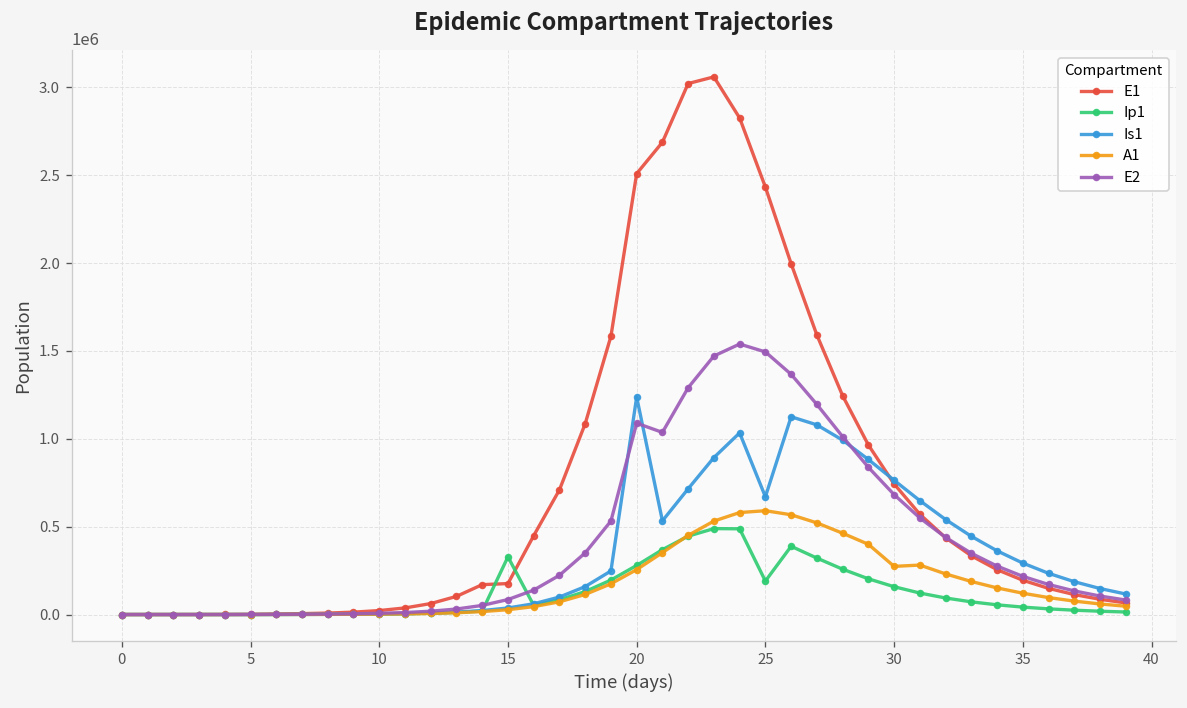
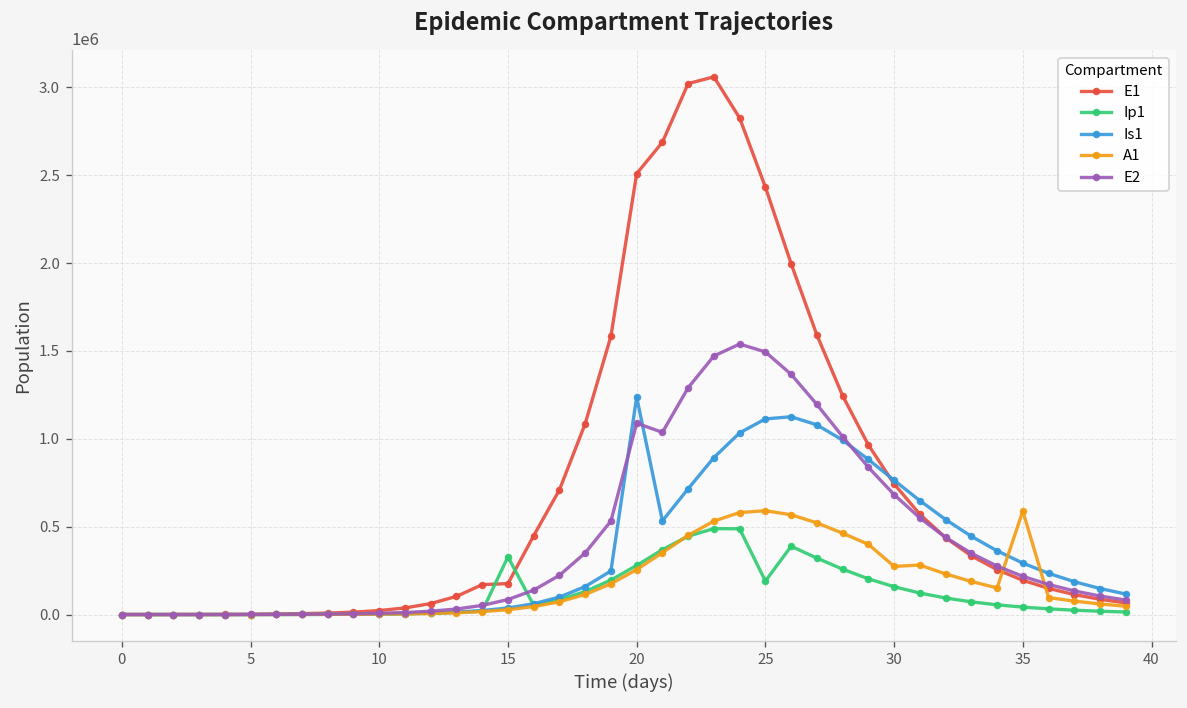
  {
    "E1": {
      "15": 180000,
      "20": 2510000,
      "25": 2430000,
      "30": 740000,
      "35": 190000
    },
    "Ip1": {
      "15": 330000,
      "20": 280000,
      "25": 190000,
      "30": 160000,
      "35": 40000
    },
    "Is1": {
      "20": 1240000,
-     "25": 670000,
+     "25": 1110000,
      "30": 760000,
      "35": 290000
    },
    "A1": {
      "20": 260000,
      "25": 590000,
      "30": 270000,
-     "35": 120000
+     "35": 590000
    },
    "E2": {
      "15": 90000,
      "20": 1090000,
      "25": 1490000,
      "30": 680000,
      "35": 220000
    }
  }
